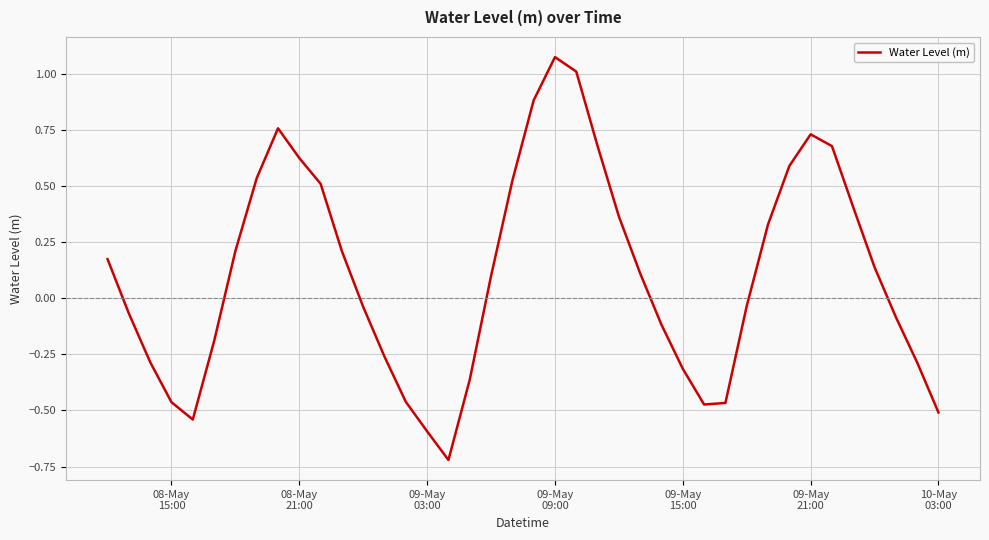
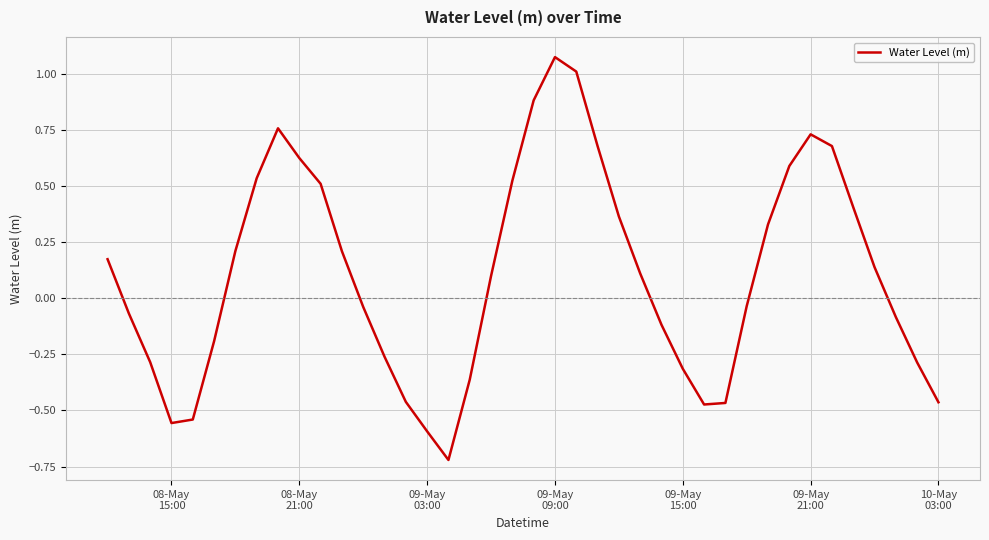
  {
-   "08-May 15:00": -0.46,
+   "08-May 15:00": -0.56,
    "08-May 21:00": 0.63,
    "09-May 03:00": -0.59,
    "09-May 09:00": 1.07,
    "09-May 15:00": -0.31,
    "09-May 21:00": 0.73,
-   "10-May 03:00": -0.51
+   "10-May 03:00": -0.46
  }
